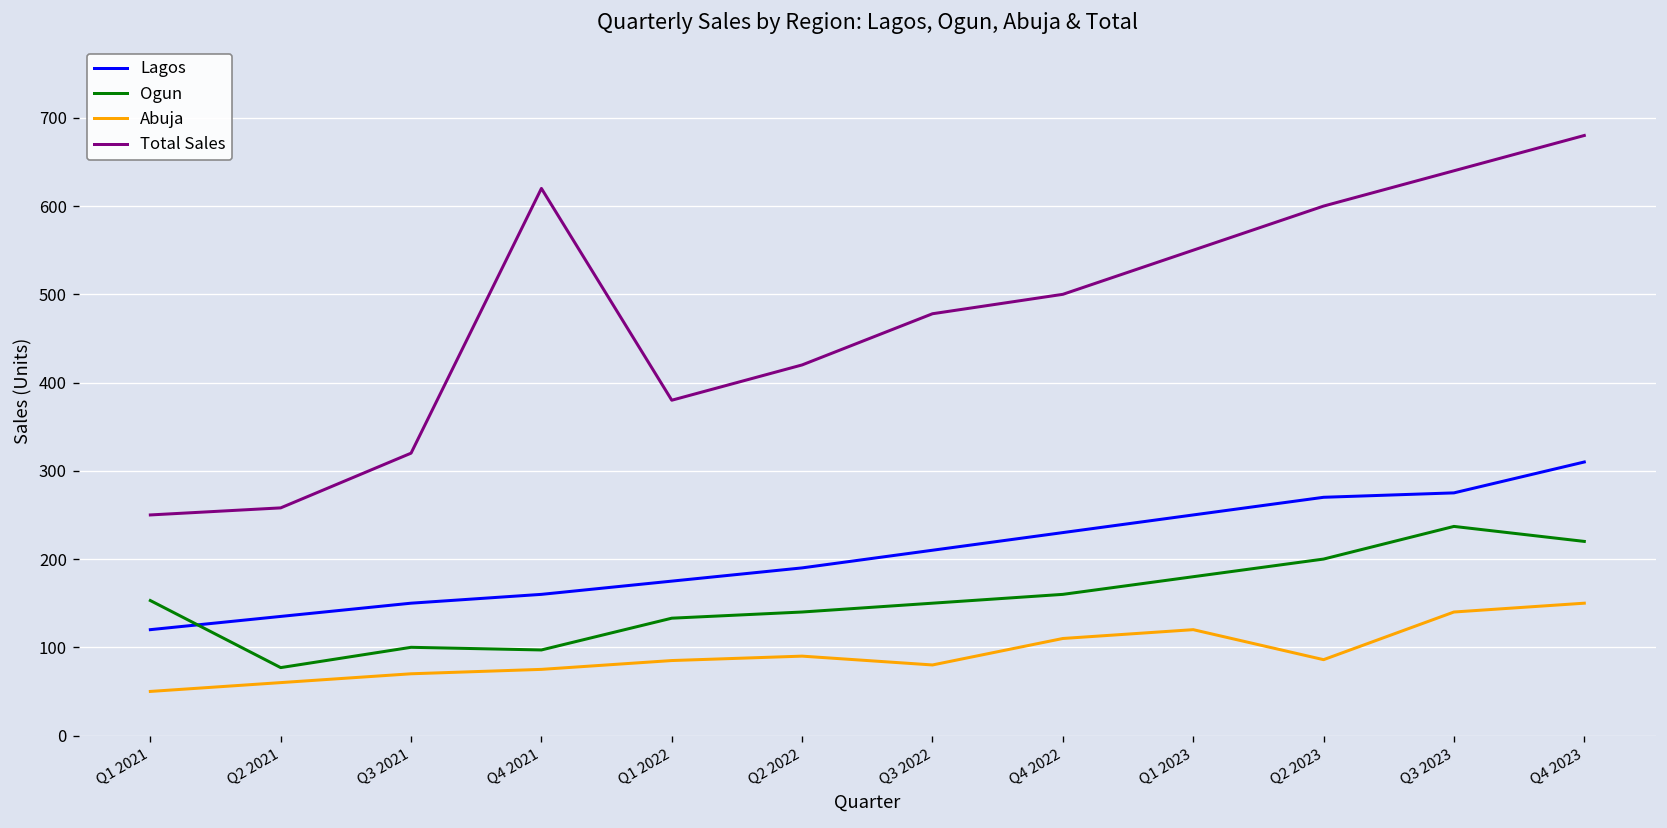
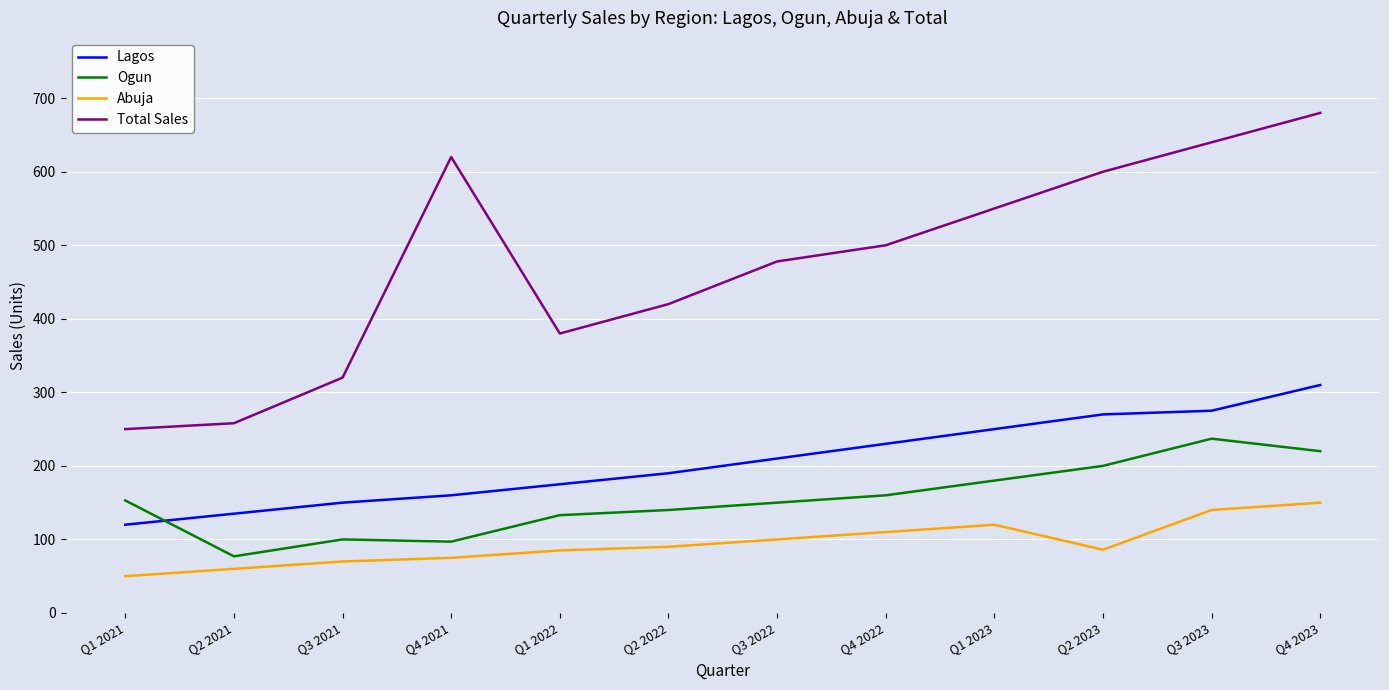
  {
    "Lagos": {
      "Q1 2021": 120,
      "Q2 2021": 140,
      "Q3 2021": 150,
      "Q4 2021": 160,
      "Q1 2022": 180,
      "Q2 2022": 190,
      "Q3 2022": 210,
      "Q4 2022": 230,
      "Q1 2023": 250,
      "Q2 2023": 270,
      "Q3 2023": 280,
      "Q4 2023": 310
    },
    "Ogun": {
      "Q1 2021": 150,
      "Q2 2021": 80,
      "Q3 2021": 100,
      "Q4 2021": 100,
      "Q1 2022": 130,
      "Q2 2022": 140,
      "Q3 2022": 150,
      "Q4 2022": 160,
      "Q1 2023": 180,
      "Q2 2023": 200,
      "Q3 2023": 240,
      "Q4 2023": 220
    },
    "Abuja": {
      "Q1 2021": 50,
      "Q2 2021": 60,
      "Q3 2021": 70,
      "Q4 2021": 80,
      "Q1 2022": 90,
      "Q2 2022": 90,
-     "Q3 2022": 80,
+     "Q3 2022": 100,
      "Q4 2022": 110,
      "Q1 2023": 120,
      "Q2 2023": 90,
      "Q3 2023": 140,
      "Q4 2023": 150
    },
    "Total Sales": {
      "Q1 2021": 250,
      "Q2 2021": 260,
      "Q3 2021": 320,
      "Q4 2021": 620,
      "Q1 2022": 380,
      "Q2 2022": 420,
      "Q3 2022": 480,
      "Q4 2022": 500,
      "Q1 2023": 550,
      "Q2 2023": 600,
      "Q3 2023": 640,
      "Q4 2023": 680
    }
  }
